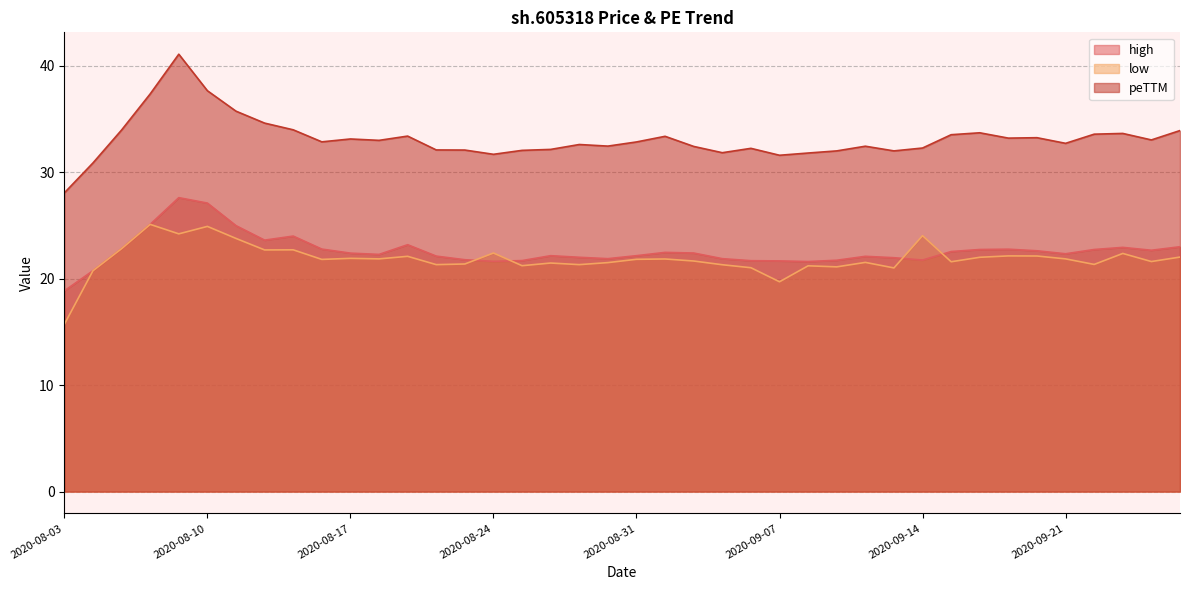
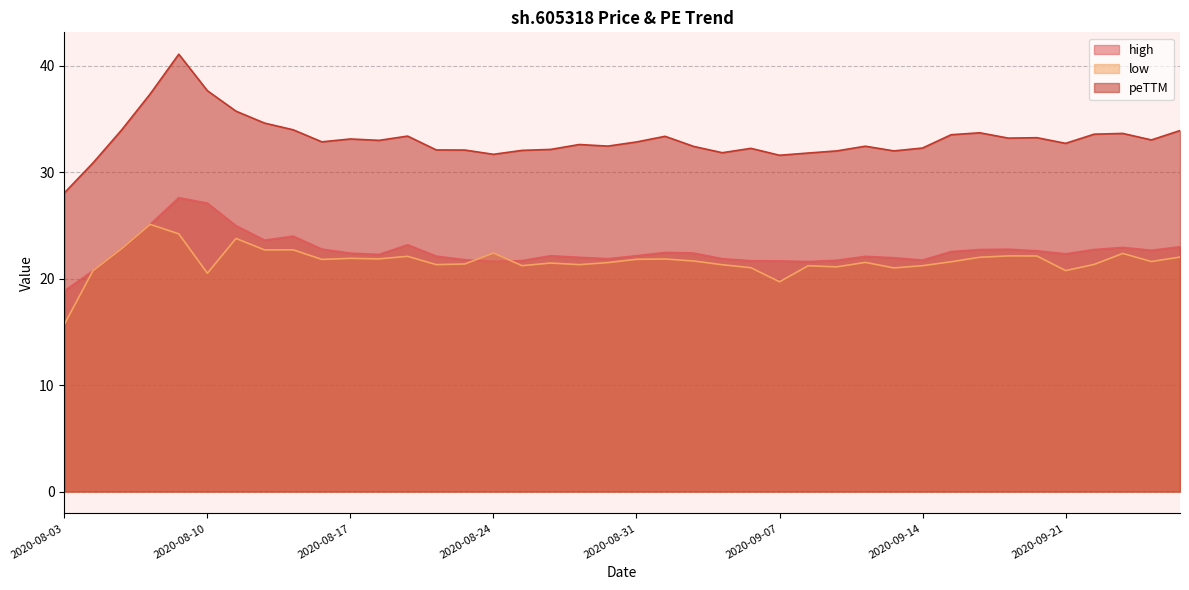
  {
    "low": {
      "2020-08-03": 15.7,
-     "2020-08-10": 24.9,
+     "2020-08-10": 20.5,
      "2020-08-17": 21.9,
      "2020-08-24": 22.4,
      "2020-08-31": 21.8,
      "2020-09-07": 19.7,
-     "2020-09-14": 24.0,
-     "2020-09-21": 21.9
+     "2020-09-14": 21.2,
+     "2020-09-21": 20.8
    }
  }
